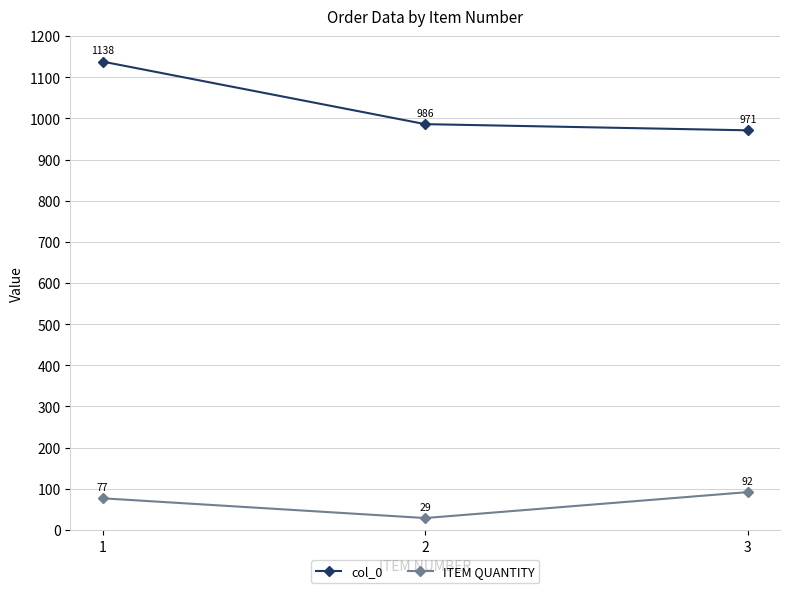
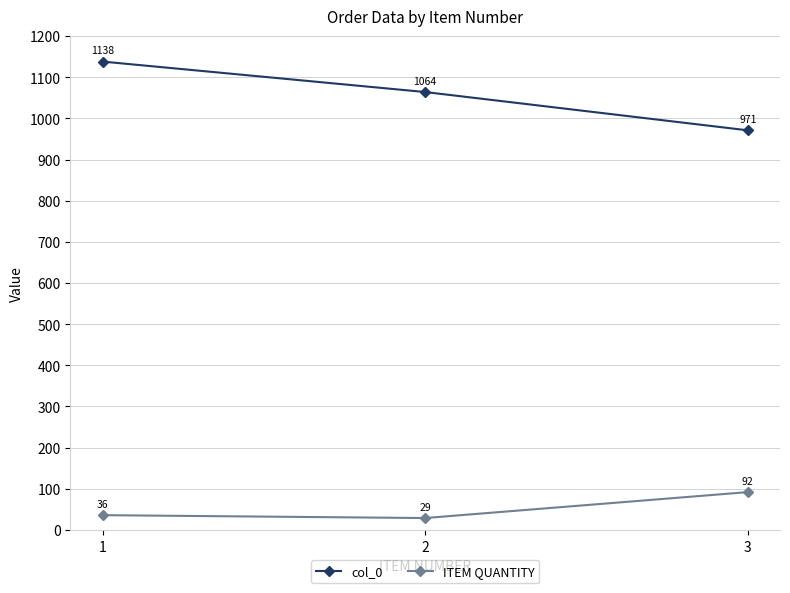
  {
    "col_0": {
      "1": 1138,
-     "2": 986,
+     "2": 1064,
      "3": 971
    },
    "ITEM QUANTITY": {
-     "1": 77,
+     "1": 36,
      "2": 29,
      "3": 92
    }
  }
